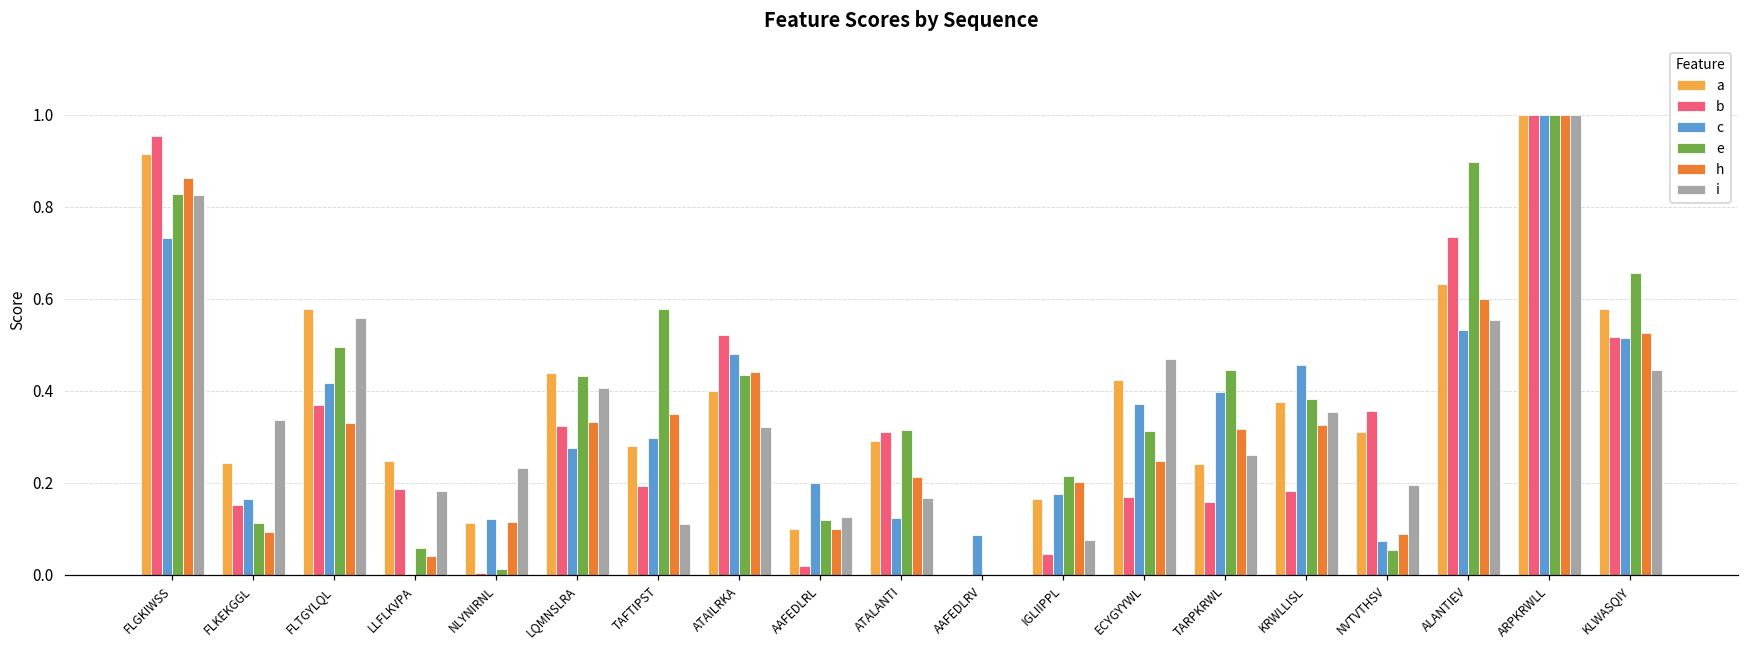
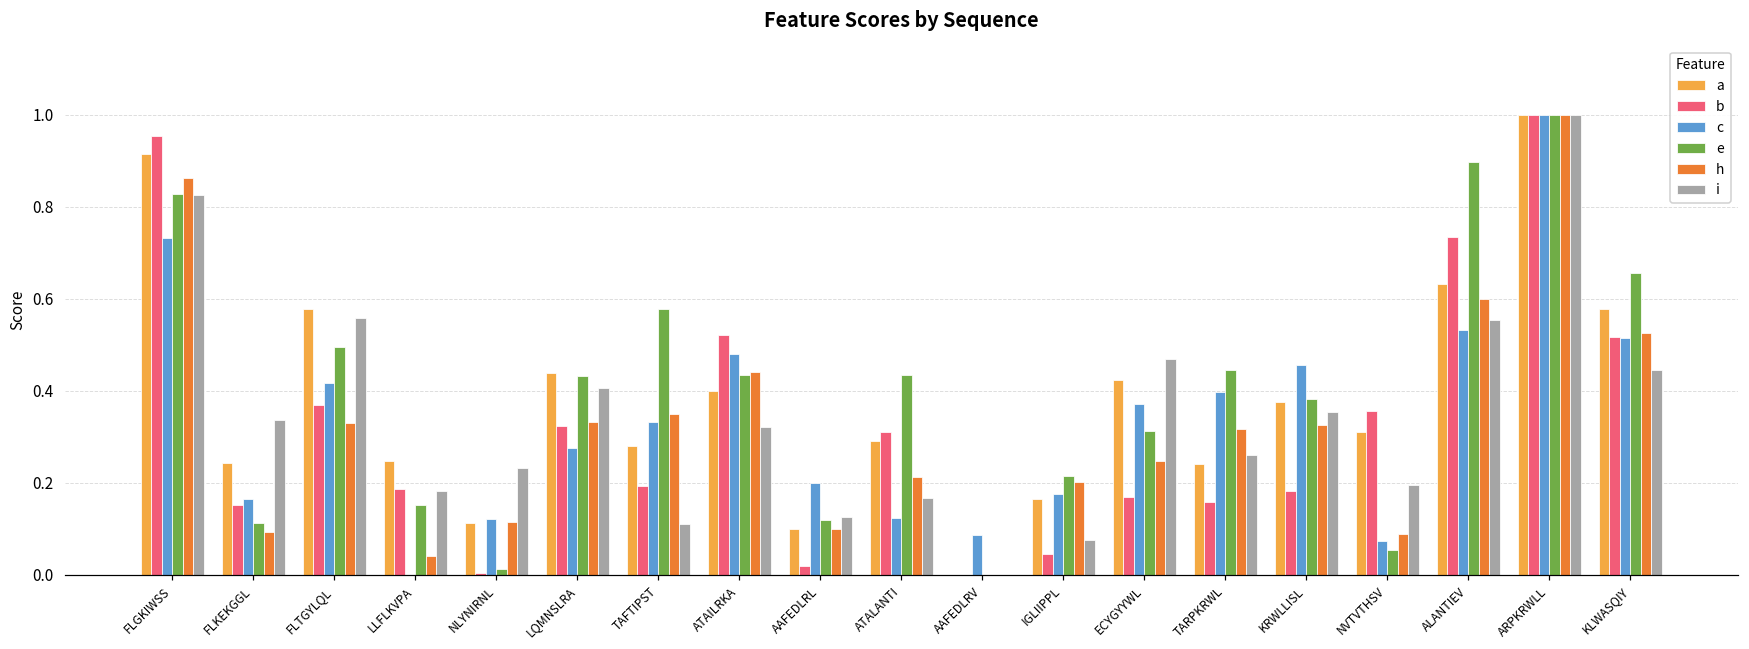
  {
    "b": {
      "FLGKIWSS": 0.95,
      "FLKEKGGL": 0.15,
      "FLTGYLQL": 0.37,
      "LLFLKVPA": 0.19,
      "LQMNSLRA": 0.32,
      "TAFTIPST": 0.19,
      "ATAILRKA": 0.52,
      "AAFEDLRL": 0.02,
      "ATALANTI": 0.31,
      "AAFEDLRV": 0.00,
      "IGLIIPPL": 0.05,
      "ECYGYYWL": 0.17,
      "TARPKRWL": 0.16,
      "KRWLLISL": 0.18,
      "NVTVTHSV": 0.36,
      "ALANTIEV": 0.73,
      "ARPKRWLL": 1.00,
      "KLWASQIY": 0.52
    },
    "c": {
      "FLGKIWSS": 0.73,
      "FLKEKGGL": 0.16,
      "FLTGYLQL": 0.42,
      "LLFLKVPA": 0.00,
      "NLYNIRNL": 0.12,
      "LQMNSLRA": 0.28,
-     "TAFTIPST": 0.30,
+     "TAFTIPST": 0.33,
      "ATAILRKA": 0.48,
      "AAFEDLRL": 0.20,
      "ATALANTI": 0.12,
      "AAFEDLRV": 0.09,
      "IGLIIPPL": 0.18,
      "ECYGYYWL": 0.37,
      "TARPKRWL": 0.40,
      "KRWLLISL": 0.46,
      "NVTVTHSV": 0.07,
      "ALANTIEV": 0.53,
      "ARPKRWLL": 1.00,
      "KLWASQIY": 0.52
    },
    "e": {
      "FLGKIWSS": 0.83,
      "FLKEKGGL": 0.11,
      "FLTGYLQL": 0.50,
-     "LLFLKVPA": 0.06,
+     "LLFLKVPA": 0.15,
      "NLYNIRNL": 0.01,
      "LQMNSLRA": 0.43,
      "TAFTIPST": 0.58,
      "ATAILRKA": 0.43,
      "AAFEDLRL": 0.12,
-     "ATALANTI": 0.32,
+     "ATALANTI": 0.43,
      "AAFEDLRV": 0.00,
      "IGLIIPPL": 0.21,
      "ECYGYYWL": 0.31,
      "TARPKRWL": 0.45,
      "KRWLLISL": 0.38,
      "NVTVTHSV": 0.05,
      "ALANTIEV": 0.90,
      "ARPKRWLL": 1.00,
      "KLWASQIY": 0.66
    },
    "i": {
      "FLGKIWSS": 0.83,
      "FLKEKGGL": 0.34,
      "FLTGYLQL": 0.56,
      "LLFLKVPA": 0.18,
      "NLYNIRNL": 0.23,
      "LQMNSLRA": 0.41,
      "TAFTIPST": 0.11,
      "ATAILRKA": 0.32,
      "AAFEDLRL": 0.13,
      "ATALANTI": 0.17,
      "AAFEDLRV": 0.00,
      "IGLIIPPL": 0.08,
      "ECYGYYWL": 0.47,
      "TARPKRWL": 0.26,
      "KRWLLISL": 0.35,
      "NVTVTHSV": 0.19,
      "ALANTIEV": 0.55,
      "ARPKRWLL": 1.00,
      "KLWASQIY": 0.44
    }
  }
